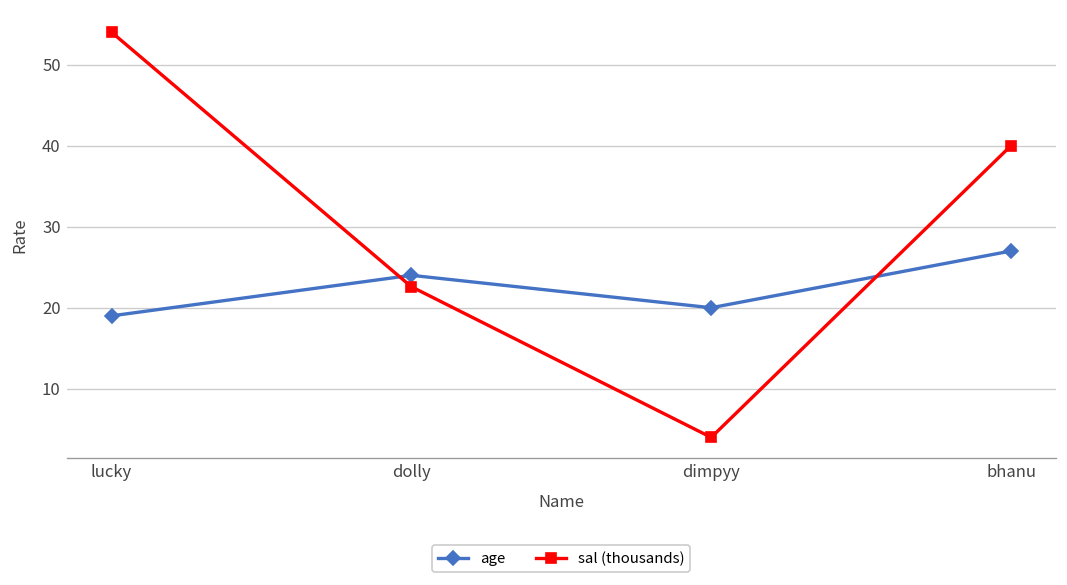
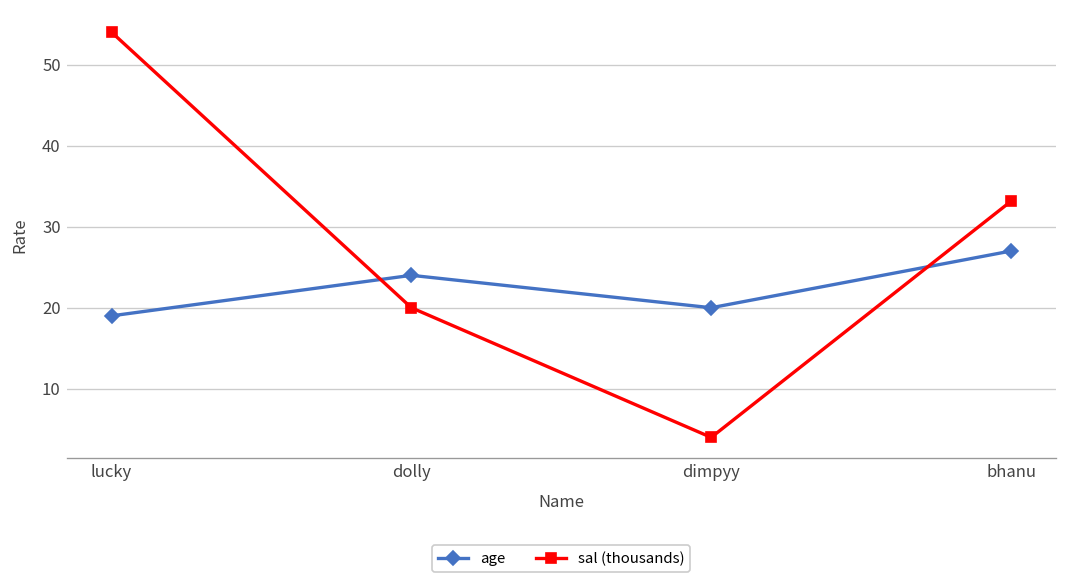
  {
    "age": {
      "lucky": 19,
      "dolly": 24,
      "dimpyy": 20,
      "bhanu": 27
    },
    "sal (thousands)": {
      "lucky": 54,
-     "dolly": 23,
+     "dolly": 20,
      "dimpyy": 4,
-     "bhanu": 40
+     "bhanu": 33
    }
  }
